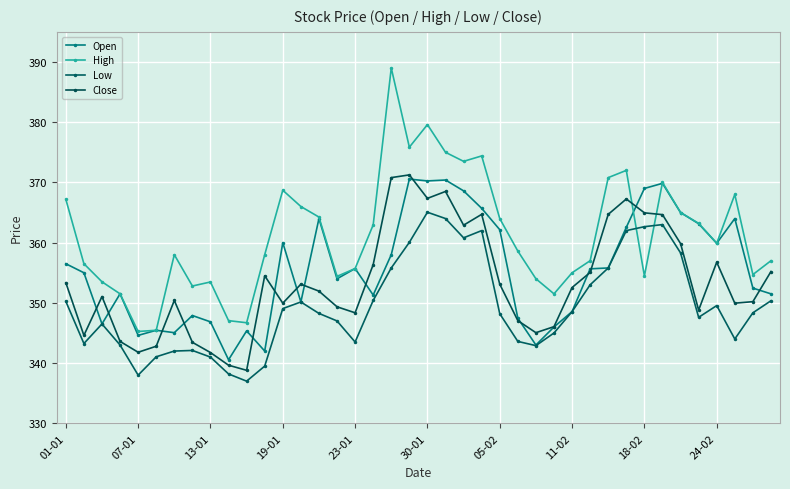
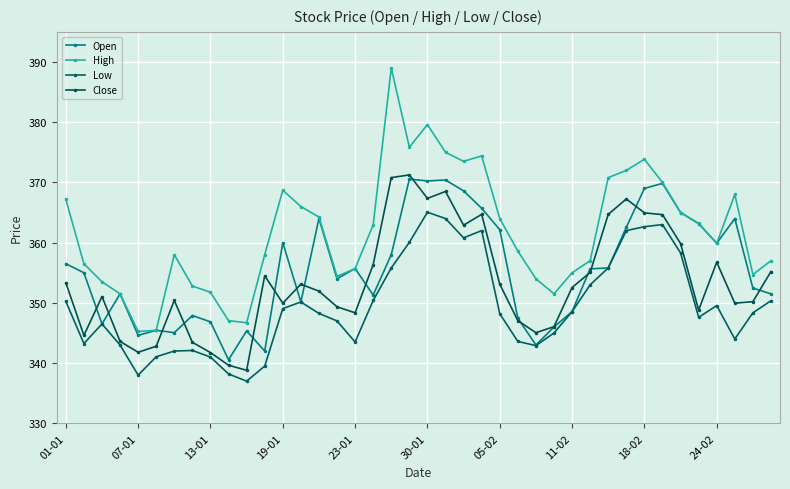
  {
    "High": {
      "01-01": 367,
      "07-01": 345,
-     "13-01": 353,
+     "13-01": 352,
      "19-01": 369,
      "30-01": 380,
      "05-02": 364,
      "11-02": 355,
-     "18-02": 354
+     "18-02": 374
    }
  }
